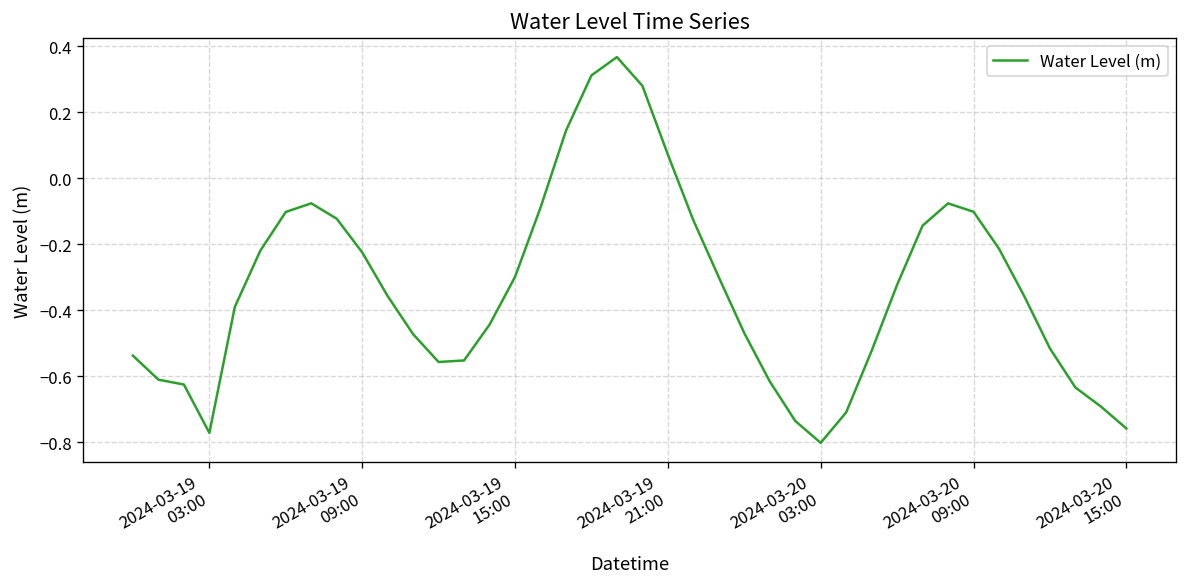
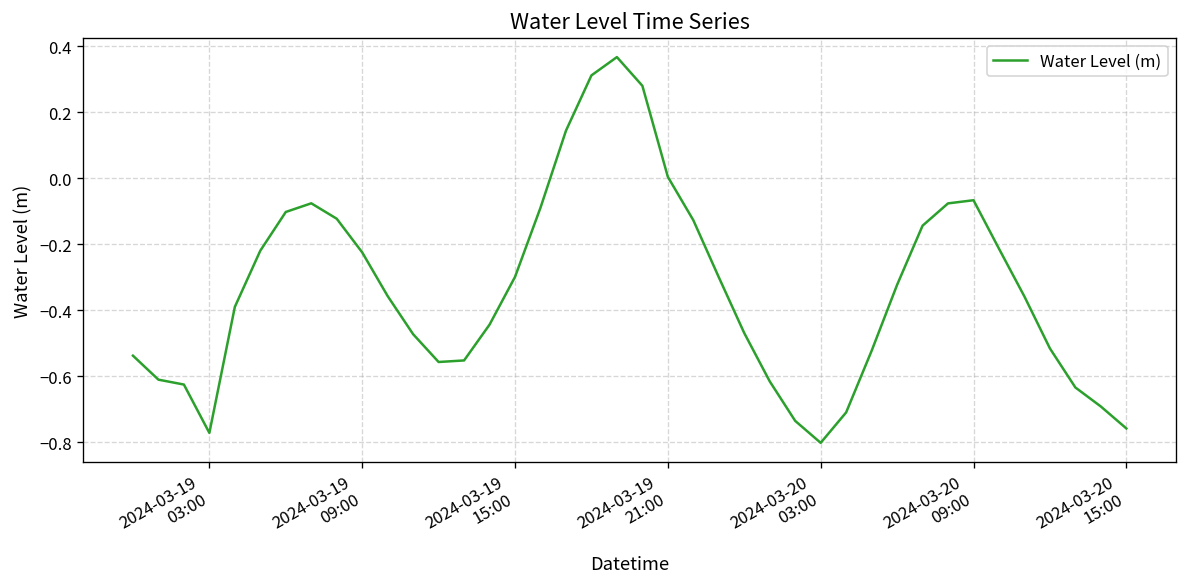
  {
    "2024-03-19 03:00": -0.77,
    "2024-03-19 09:00": -0.23,
    "2024-03-19 15:00": -0.30,
-   "2024-03-19 21:00": 0.07,
+   "2024-03-19 21:00": 0.00,
    "2024-03-20 03:00": -0.80,
-   "2024-03-20 09:00": -0.10,
+   "2024-03-20 09:00": -0.07,
    "2024-03-20 15:00": -0.76
  }
